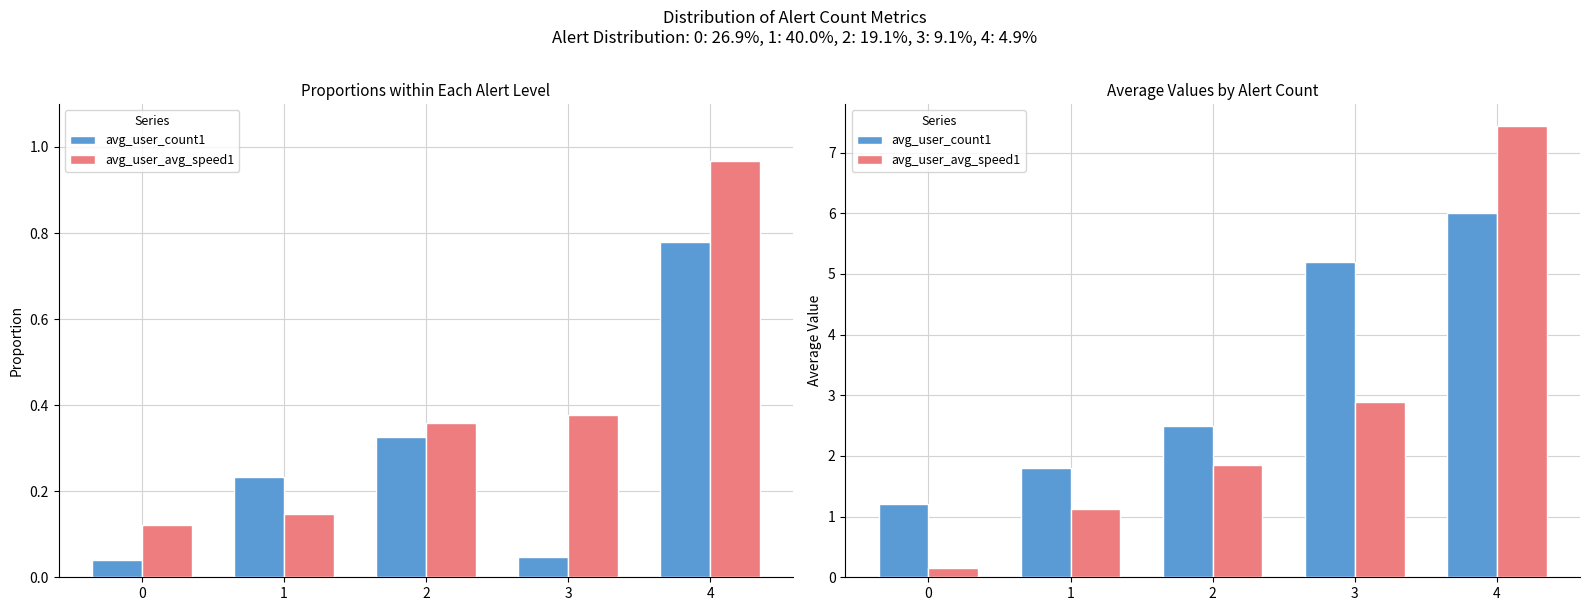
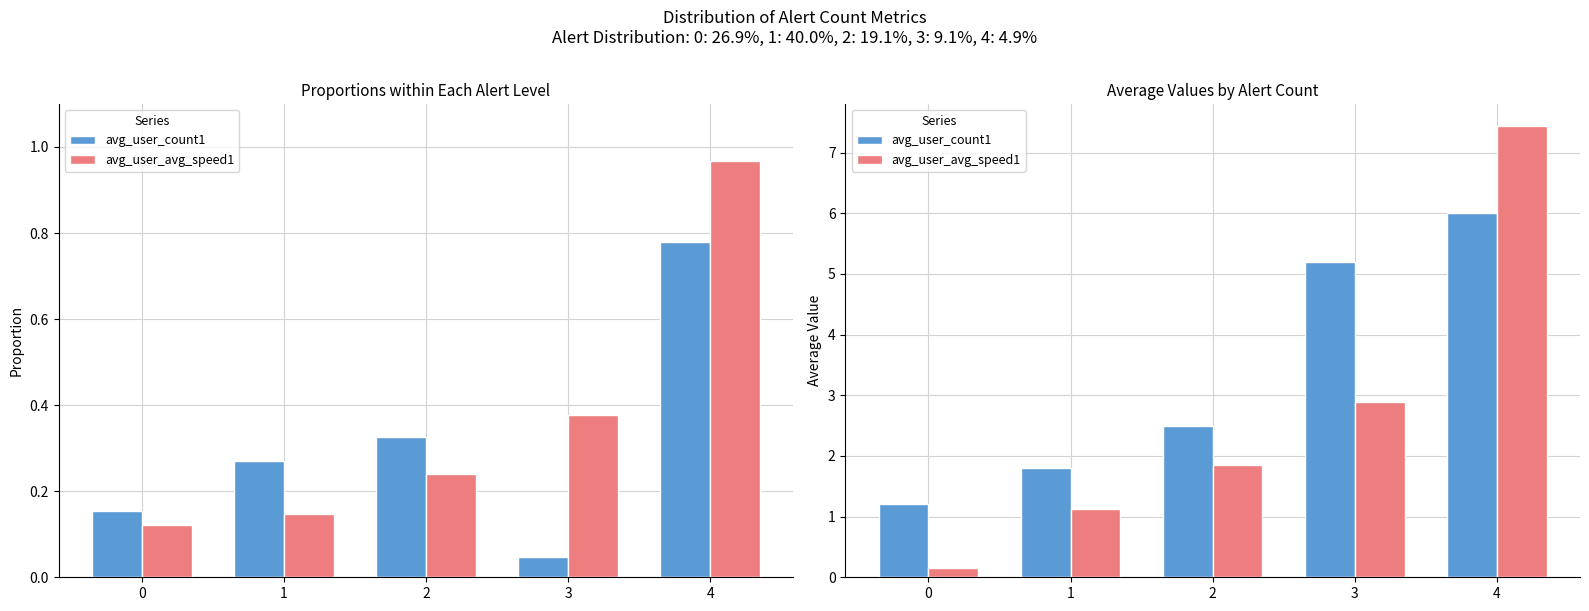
  {
    "Proportions within Each Alert Level": {
      "avg_user_count1": {
-       "0": 0.04,
-       "1": 0.23,
+       "0": 0.15,
+       "1": 0.27,
        "2": 0.33,
        "3": 0.05,
        "4": 0.78
      },
      "avg_user_avg_speed1": {
        "0": 0.12,
        "1": 0.15,
-       "2": 0.36,
+       "2": 0.24,
        "3": 0.38,
        "4": 0.97
      }
    },
    "Average Values by Alert Count": {
      "avg_user_count1": {
        "0": 1.2,
        "1": 1.8,
        "2": 2.5,
        "3": 5.2,
        "4": 6.0
      },
      "avg_user_avg_speed1": {
        "0": 0.2,
        "1": 1.1,
        "2": 1.9,
        "3": 2.9,
        "4": 7.4
      }
    }
  }
